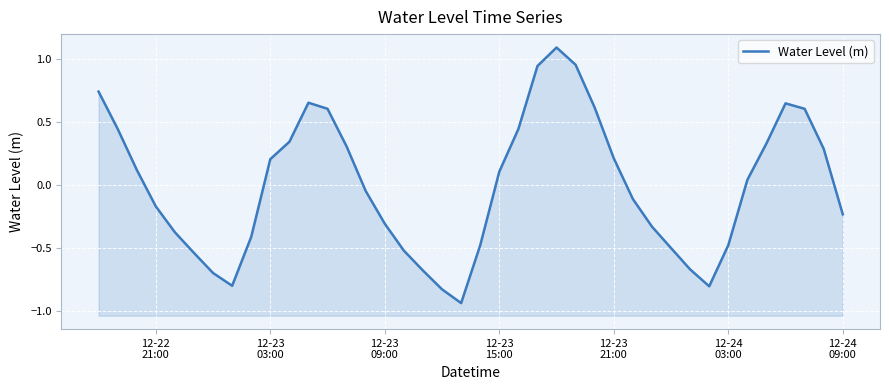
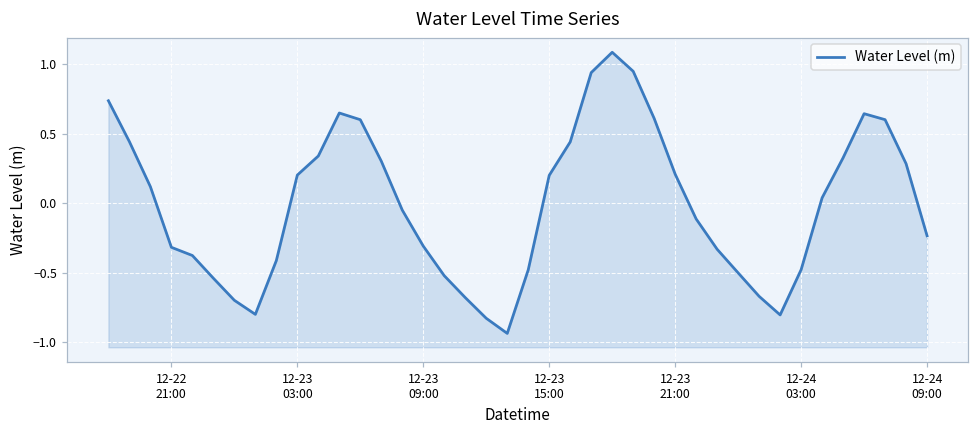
  {
-   "12-22 21:00": -0.17,
+   "12-22 21:00": -0.32,
    "12-23 03:00": 0.20,
    "12-23 09:00": -0.31,
-   "12-23 15:00": 0.10,
+   "12-23 15:00": 0.20,
    "12-23 21:00": 0.21,
    "12-24 03:00": -0.48,
    "12-24 09:00": -0.23
  }
